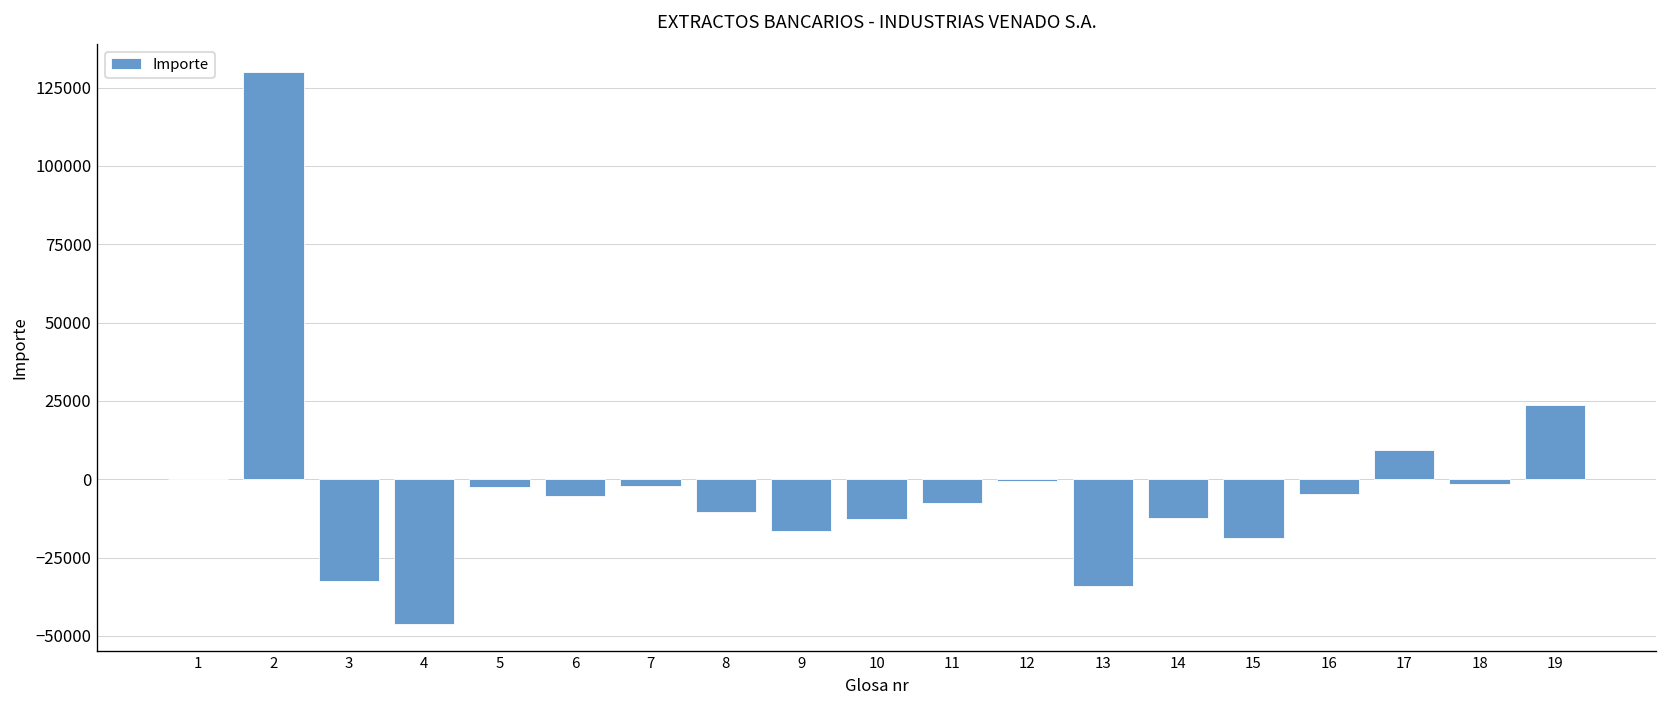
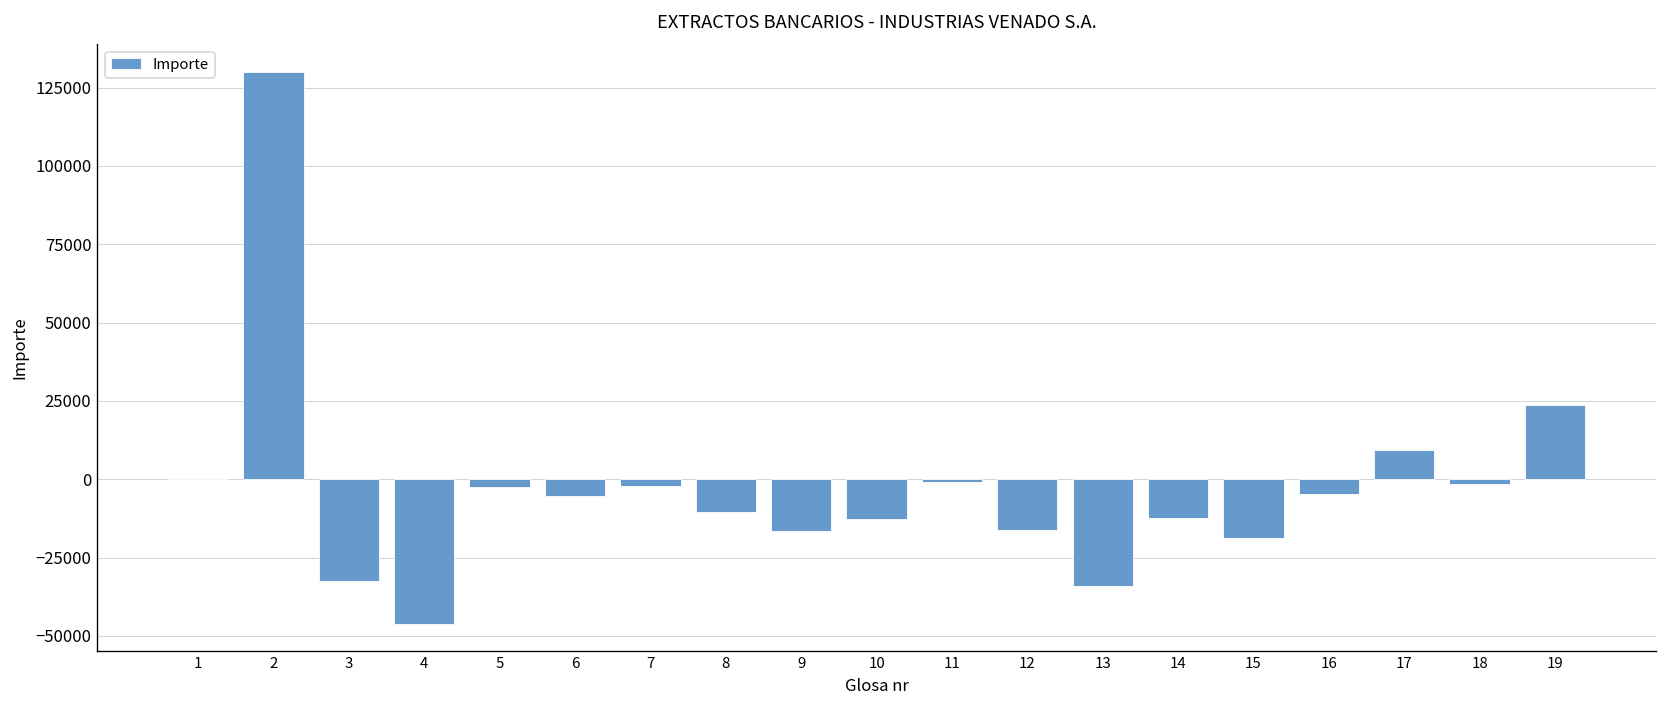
  {
    "1": 0,
    "2": 130000,
    "3": -33000,
    "4": -46000,
    "5": -2000,
    "6": -5000,
    "7": -2000,
    "8": -10000,
    "9": -17000,
    "10": -13000,
-   "11": -8000,
-   "12": -1000,
+   "11": -1000,
+   "12": -16000,
    "13": -34000,
    "14": -13000,
    "15": -19000,
    "16": -5000,
    "17": 9000,
    "18": -1000,
    "19": 24000
  }
